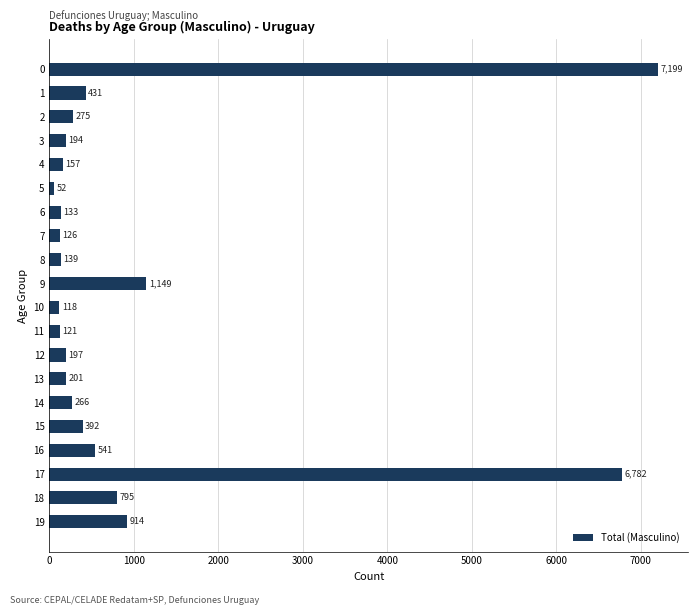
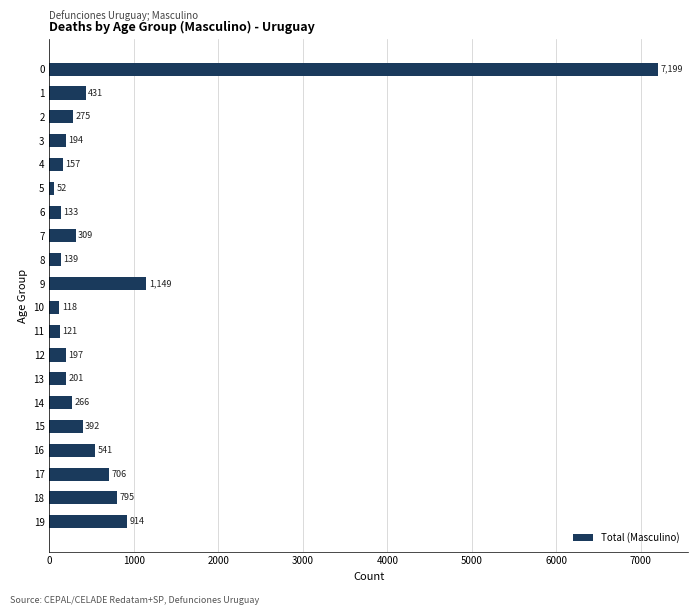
  {
    "0": "7,199",
    "1": "431",
    "2": "275",
    "3": "194",
    "4": "157",
    "5": "52",
    "6": "133",
-   "7": "126",
+   "7": "309",
    "8": "139",
    "9": "1,149",
    "10": "118",
    "11": "121",
    "12": "197",
    "13": "201",
    "14": "266",
    "15": "392",
    "16": "541",
-   "17": "6,782",
+   "17": "706",
    "18": "795",
    "19": "914"
  }
